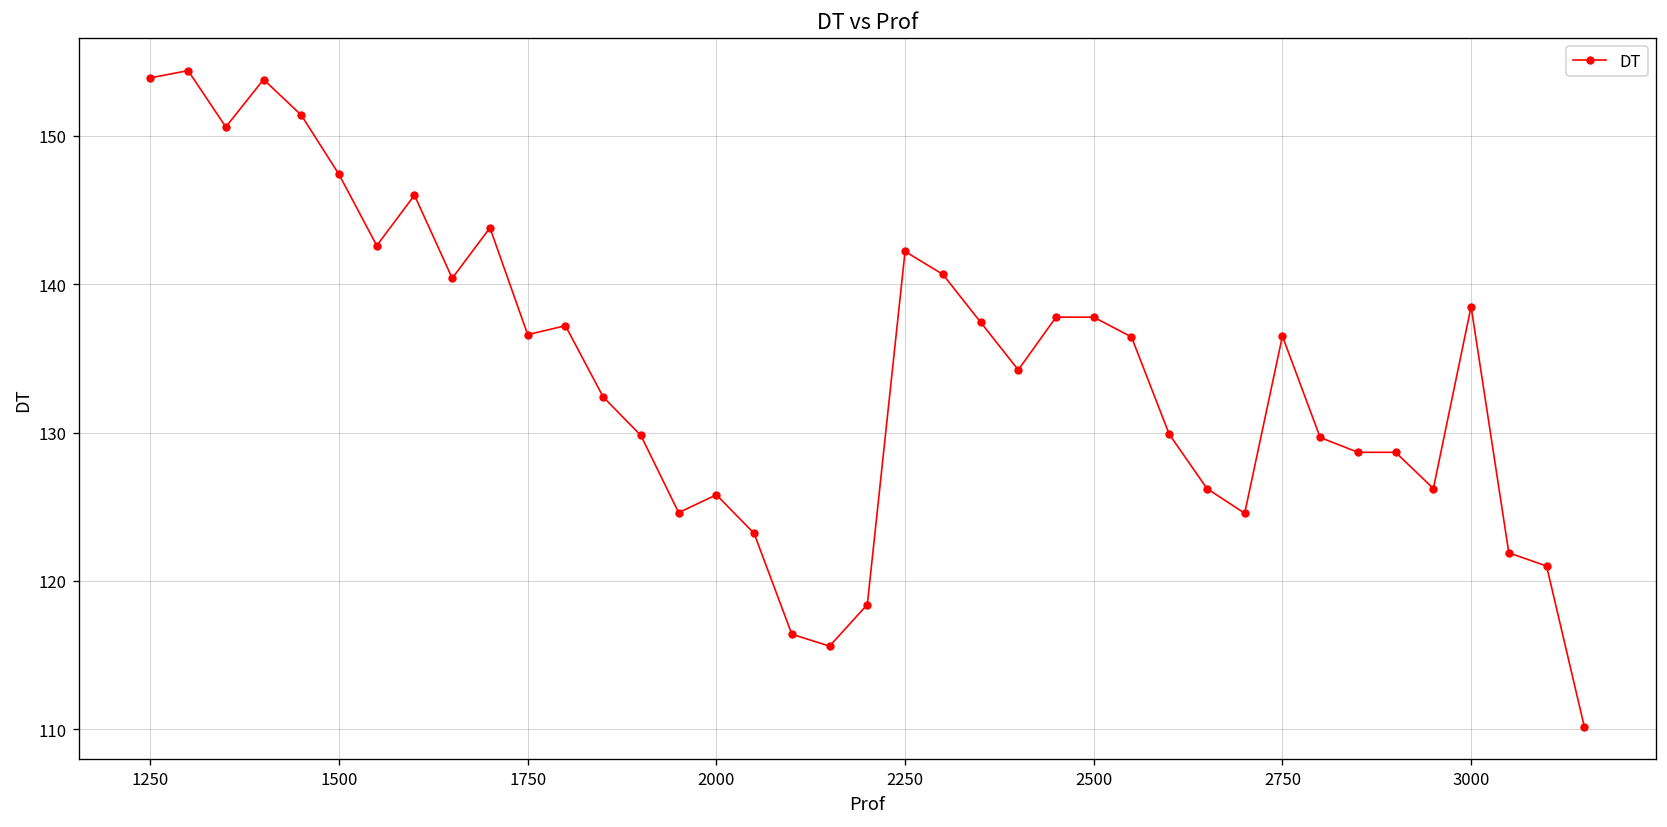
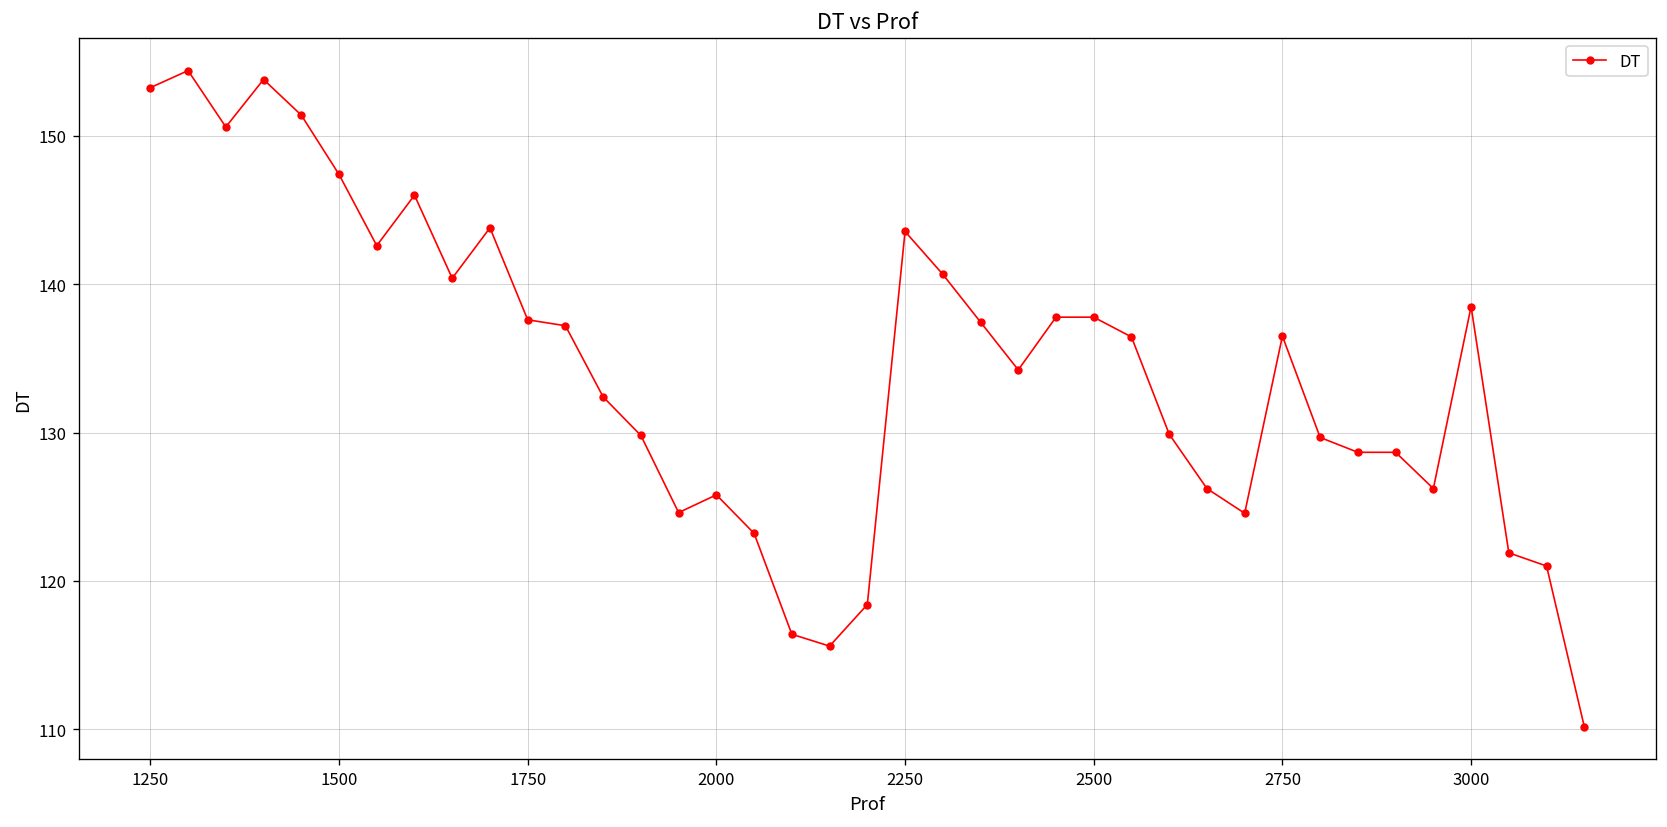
  {
-   "1250": 153.9,
+   "1250": 153.3,
    "1500": 147.4,
-   "1750": 136.6,
+   "1750": 137.6,
    "2000": 125.8,
-   "2250": 142.2,
+   "2250": 143.6,
    "2500": 137.8,
    "2750": 136.5,
    "3000": 138.5
  }
